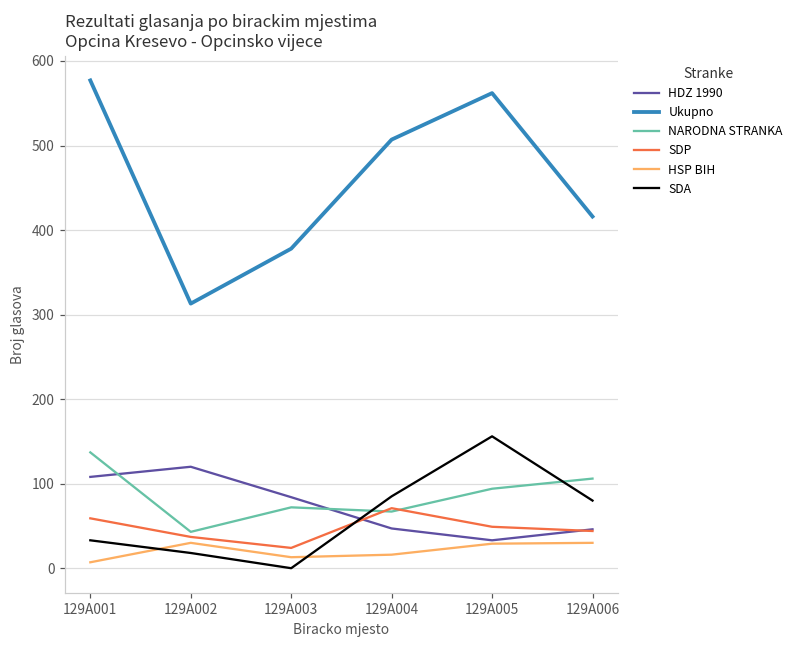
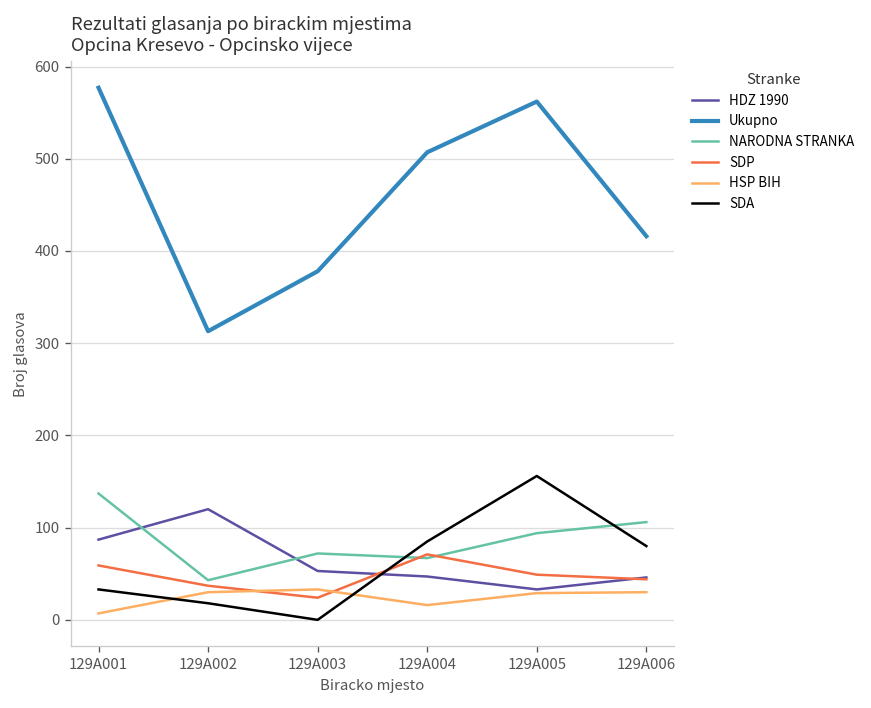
  {
    "HDZ 1990": {
-     "129A001": 110,
+     "129A001": 90,
      "129A002": 120,
-     "129A003": 80,
+     "129A003": 50,
      "129A004": 50,
      "129A005": 30
    },
    "Ukupno": {
      "129A001": 580,
      "129A002": 310,
      "129A003": 380,
      "129A004": 510,
      "129A005": 560,
      "129A006": 420
    },
    "NARODNA STRANKA": {
      "129A001": 140,
      "129A002": 40,
      "129A003": 70,
      "129A004": 70,
      "129A005": 90,
      "129A006": 110
    },
    "SDP": {
      "129A001": 60,
      "129A002": 40,
      "129A003": 20,
      "129A004": 70,
      "129A005": 50
    },
    "HSP BIH": {
      "129A001": 10,
      "129A002": 30,
-     "129A003": 10,
+     "129A003": 30,
      "129A004": 20,
      "129A005": 30,
      "129A006": 30
    },
    "SDA": {
      "129A001": 30,
      "129A002": 20,
      "129A003": 0,
      "129A004": 90,
      "129A005": 160,
      "129A006": 80
    }
  }
